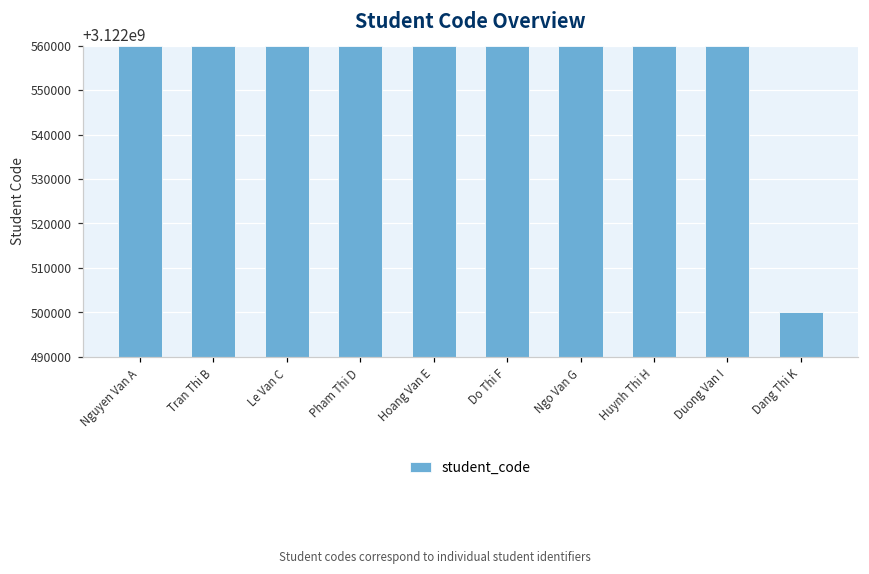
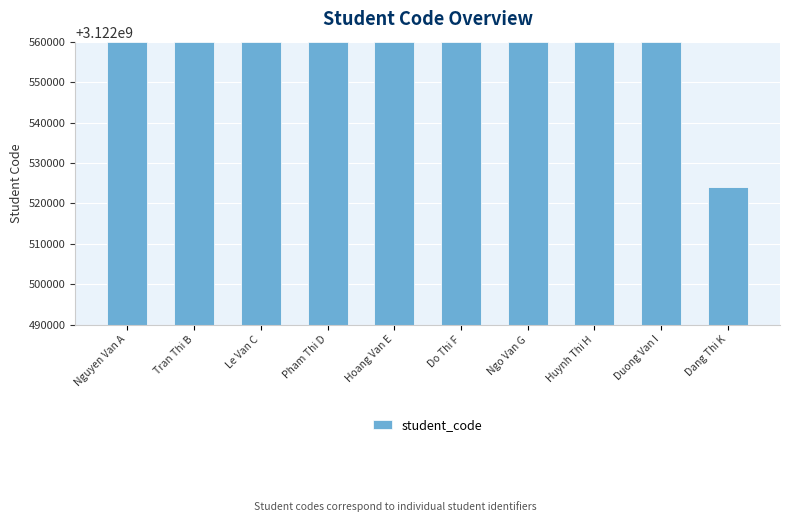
  {
    "Nguyen Van A": 3122560000,
    "Tran Thi B": 3122560000,
    "Le Van C": 3122560000,
    "Pham Thi D": 3122560000,
    "Hoang Van E": 3122560000,
    "Do Thi F": 3122560000,
    "Ngo Van G": 3122560000,
    "Huynh Thi H": 3122560000,
    "Duong Van I": 3122560000,
-   "Dang Thi K": 3122500000
+   "Dang Thi K": 3122524000
  }
